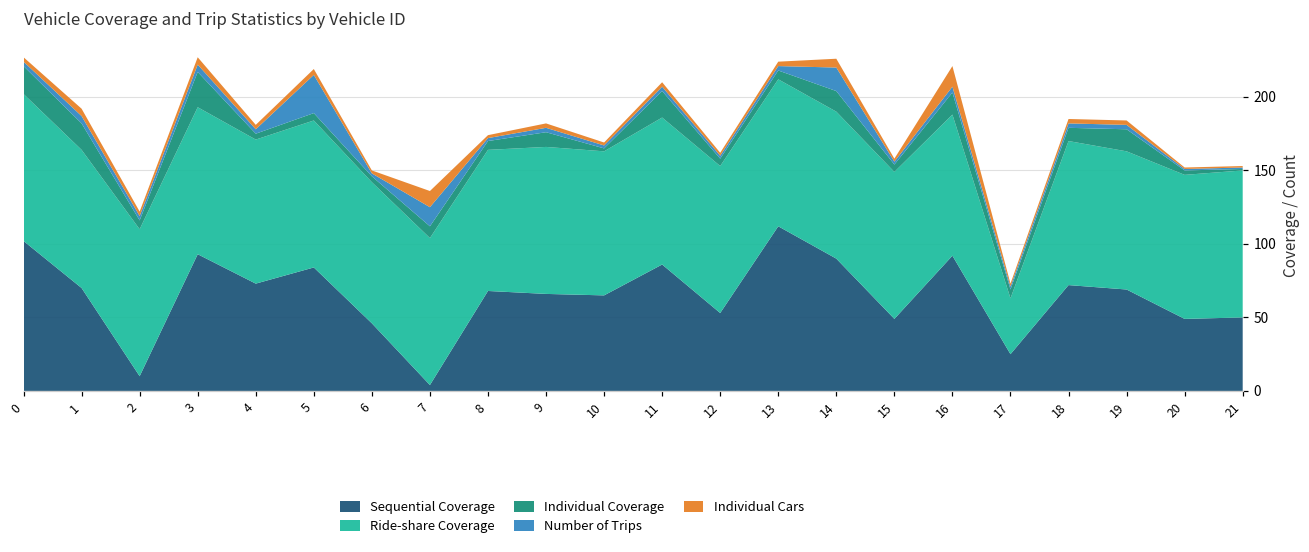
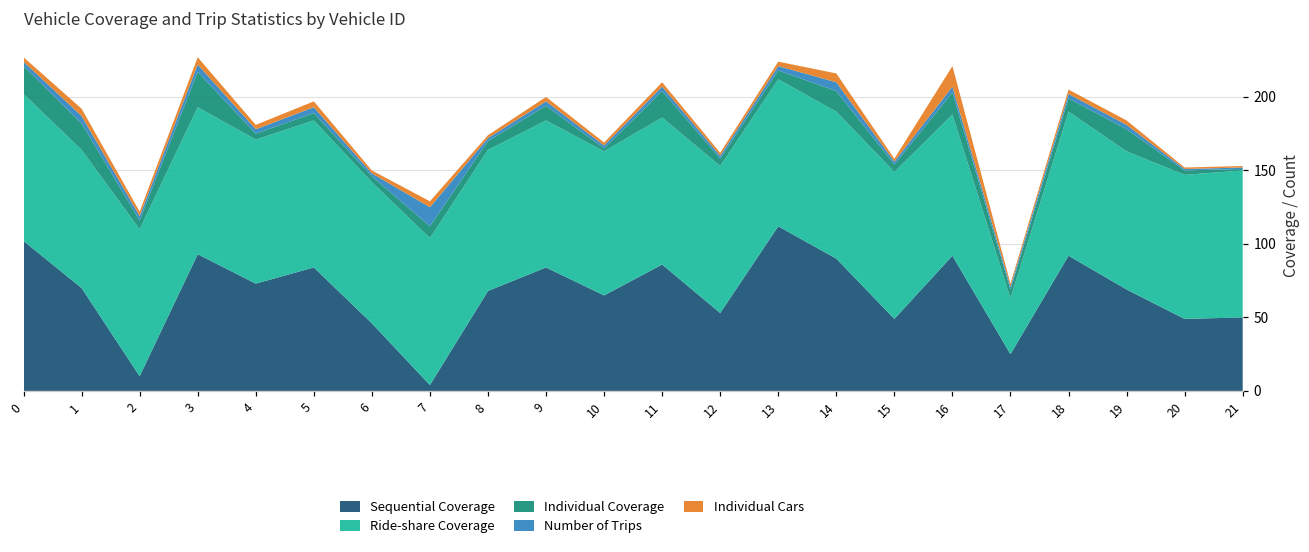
  {
    "Sequential Coverage": {
      "0": 102,
      "1": 70,
      "2": 10,
      "3": 93,
      "4": 73,
      "5": 84,
      "6": 46,
      "7": 4,
      "8": 68,
-     "9": 66,
+     "9": 84,
      "10": 65,
      "11": 86,
      "12": 53,
      "13": 112,
      "14": 90,
      "15": 49,
      "16": 92,
      "17": 25,
-     "18": 72,
+     "18": 92,
      "19": 69,
      "20": 49,
      "21": 50
    },
    "Number of Trips": {
      "0": 3,
      "1": 5,
      "2": 3,
      "3": 5,
      "4": 3,
-     "5": 26,
+     "5": 4,
      "6": 2,
      "7": 13,
      "8": 2,
      "9": 3,
      "10": 2,
      "11": 3,
      "12": 2,
      "13": 3,
-     "14": 16,
+     "14": 6,
      "15": 2,
      "16": 4,
      "17": 2,
      "18": 3,
      "19": 3
    },
    "Individual Cars": {
      "0": 3,
      "1": 5,
      "2": 3,
      "3": 5,
      "4": 3,
      "5": 4,
      "6": 2,
-     "7": 11,
+     "7": 4,
      "8": 2,
      "9": 3,
      "10": 2,
      "11": 3,
      "12": 2,
      "13": 3,
      "14": 6,
      "15": 2,
      "16": 14,
      "17": 2,
      "18": 3,
      "19": 3
    }
  }
